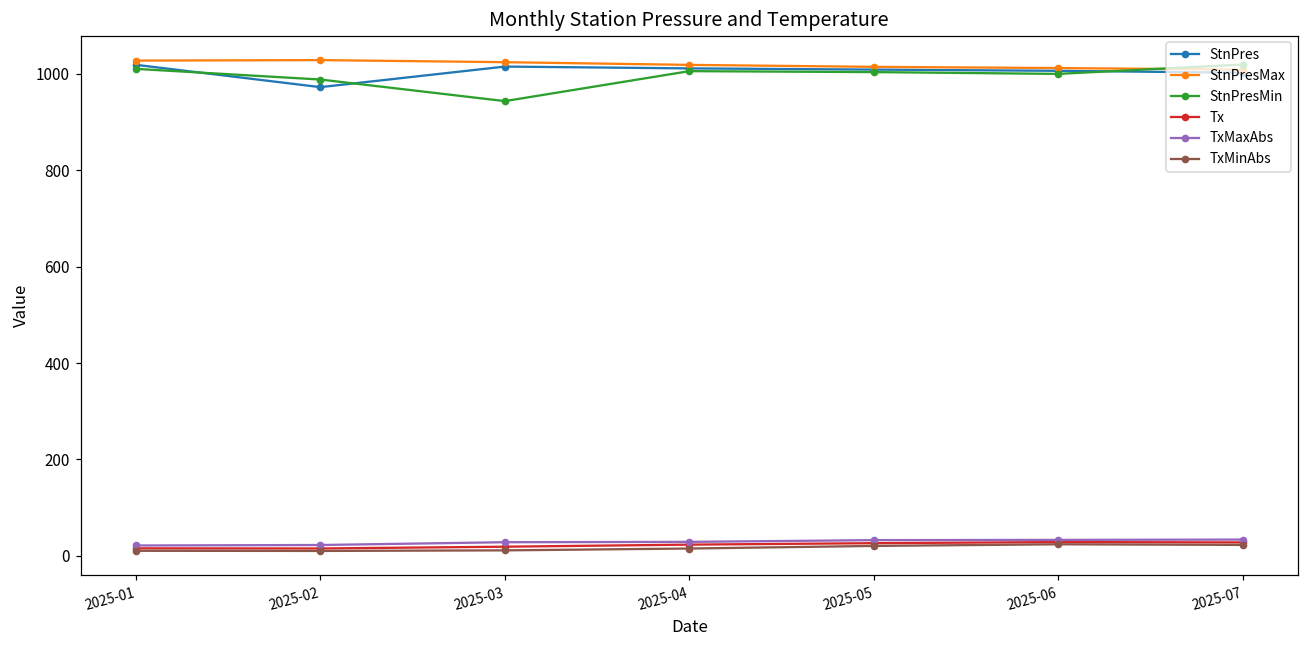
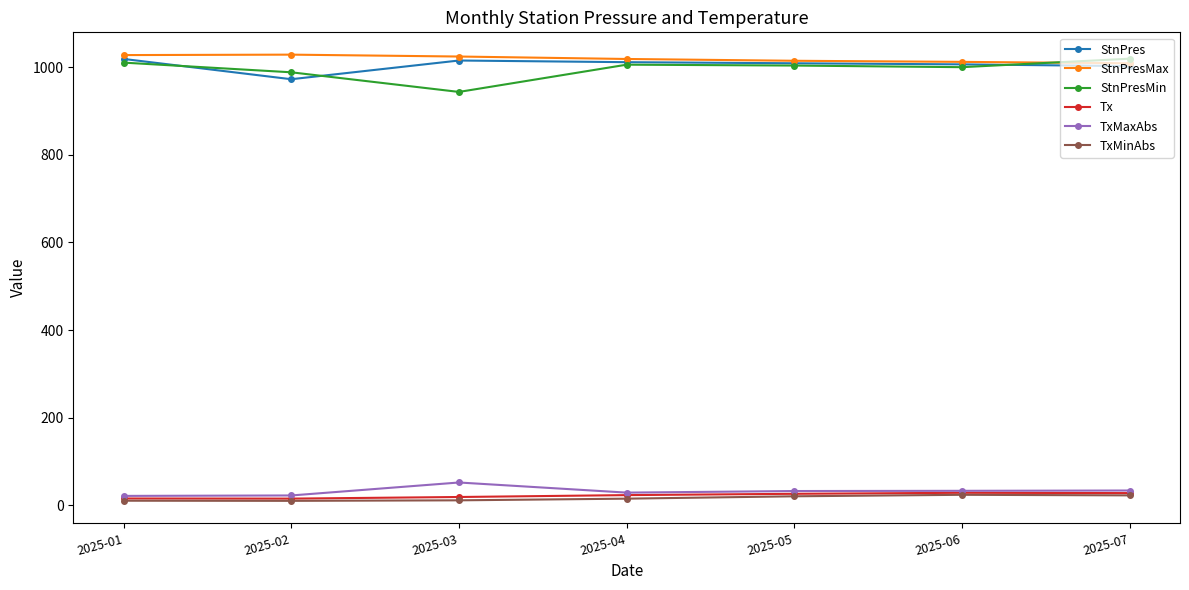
  {
    "StnPres": {
      "2025-01": 1020,
      "2025-02": 970,
      "2025-03": 1020,
      "2025-06": 1010
    },
    "StnPresMax": {
      "2025-01": 1030,
      "2025-02": 1030,
      "2025-03": 1020,
      "2025-04": 1020,
      "2025-06": 1010
    },
    "StnPresMin": {
      "2025-01": 1010,
      "2025-02": 990,
      "2025-03": 940,
      "2025-06": 1000
    },
    "Tx": {
      "2025-03": 20
    },
    "TxMaxAbs": {
      "2025-01": 20,
      "2025-02": 20,
-     "2025-03": 30,
+     "2025-03": 50,
      "2025-05": 30,
      "2025-07": 30
    },
    "TxMinAbs": {
      "2025-03": 10,
      "2025-04": 20
    }
  }
